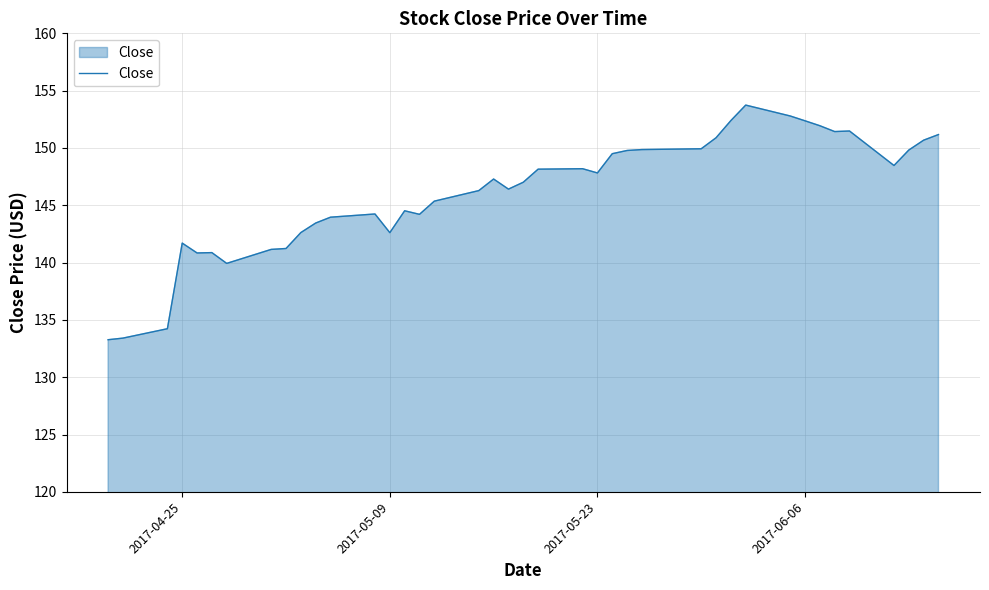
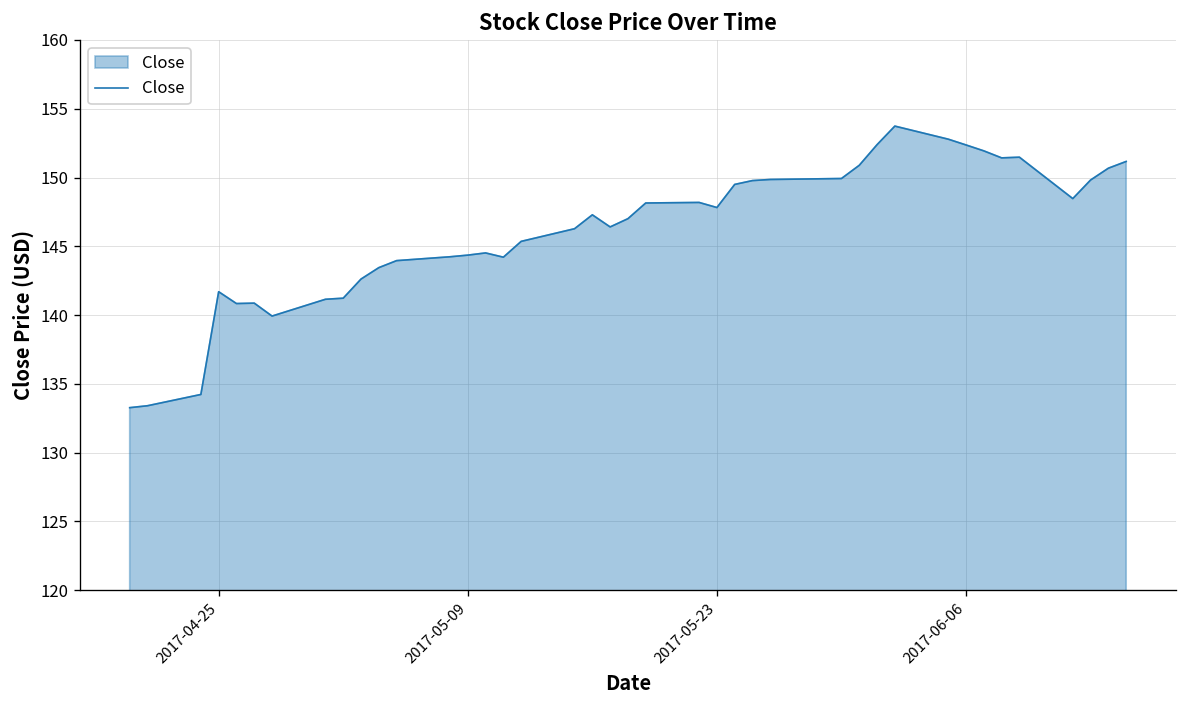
  {
    "2017-04-25": 141.7,
-   "2017-05-09": 142.6,
+   "2017-05-09": 144.4,
    "2017-05-23": 147.8,
    "2017-06-06": 152.4
  }
